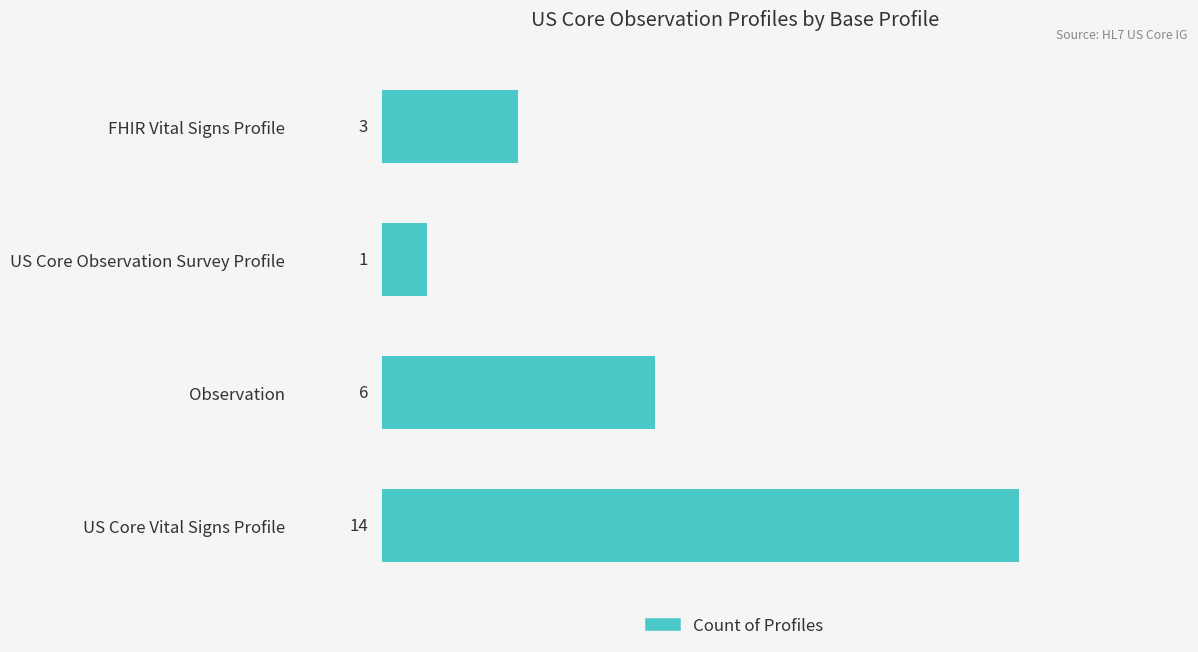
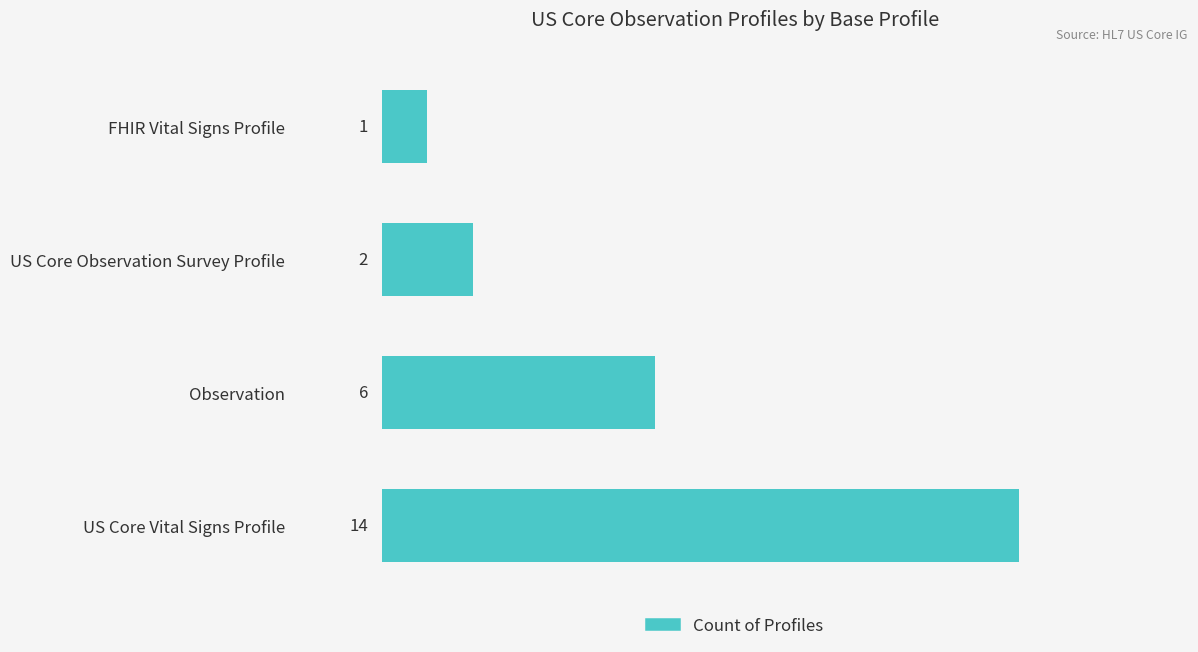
  {
-   "FHIR Vital Signs Profile": 3,
-   "US Core Observation Survey Profile": 1
+   "FHIR Vital Signs Profile": 1,
+   "US Core Observation Survey Profile": 2
  }
